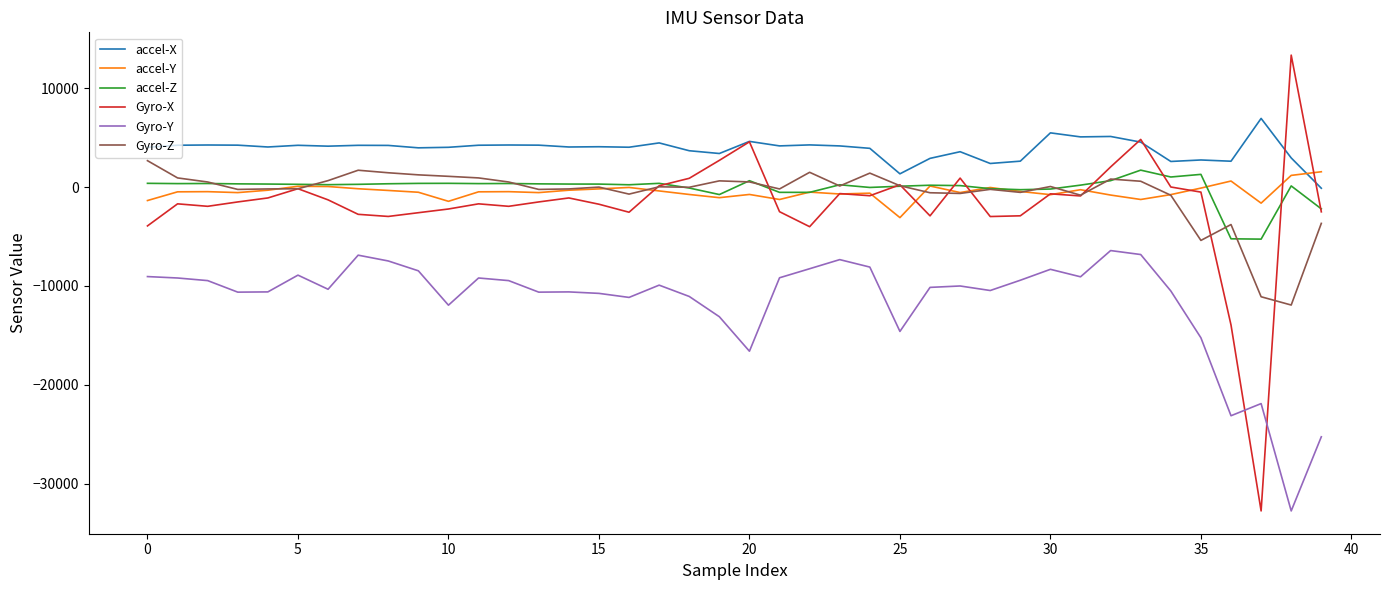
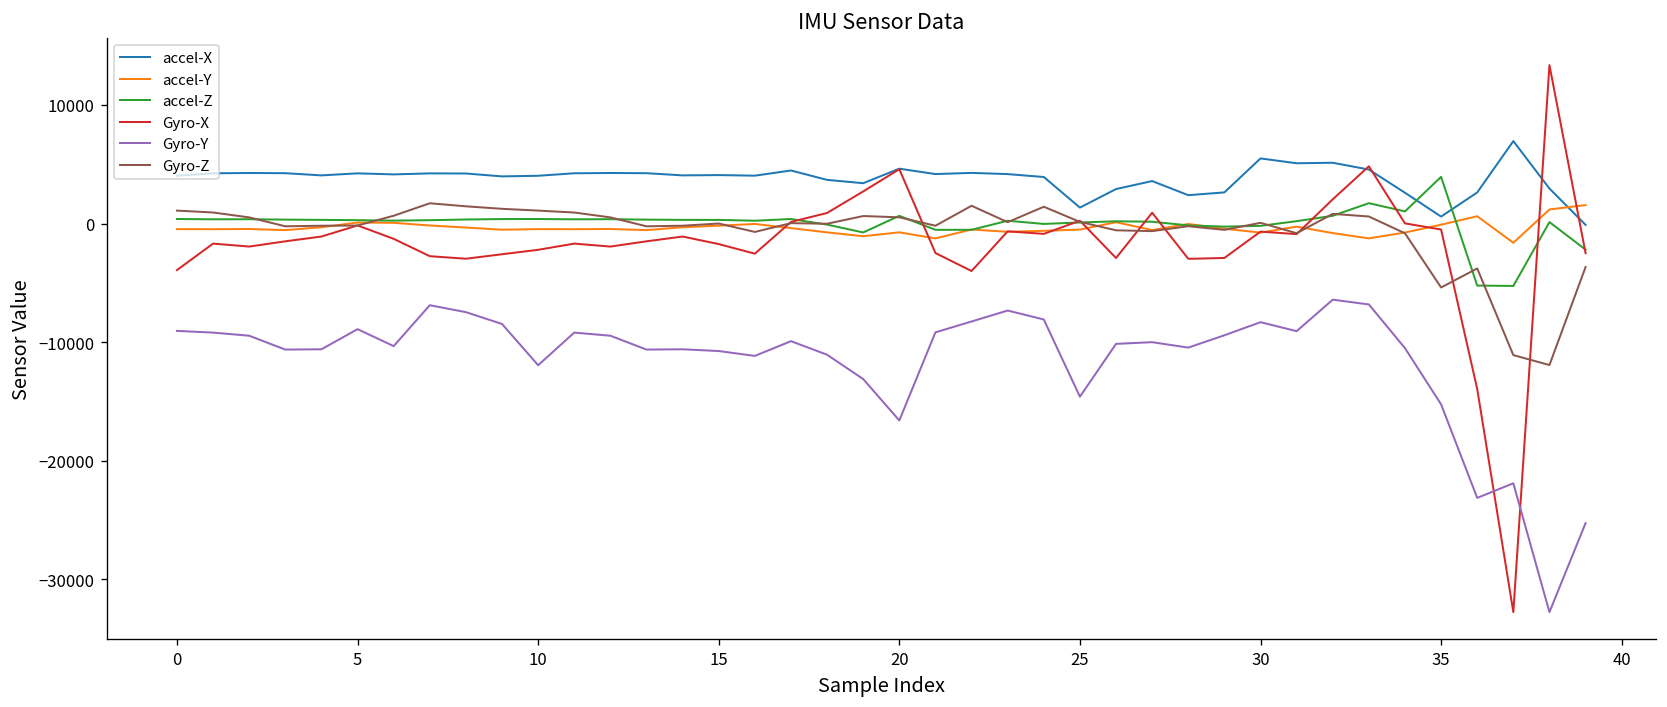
  {
    "accel-X": {
      "5": 4000,
      "10": 4000,
      "15": 4000,
      "25": 1000,
      "30": 5000,
-     "35": 3000
+     "35": 1000
    },
    "accel-Y": {
-     "0": -1000,
-     "10": -1000,
+     "0": 0,
+     "10": 0,
      "20": -1000,
-     "25": -3000,
+     "25": -1000,
      "35": 0
    },
    "accel-Z": {
      "0": 0,
      "10": 0,
      "15": 0,
-     "35": 1000
+     "35": 4000
    },
    "Gyro-X": {
      "0": -4000,
      "10": -2000,
      "15": -2000,
      "35": -1000
    },
    "Gyro-Y": {
      "0": -9000,
      "5": -9000,
      "10": -12000,
      "15": -11000,
      "20": -17000,
      "25": -15000,
      "30": -8000,
      "35": -15000
    },
    "Gyro-Z": {
-     "0": 3000,
+     "0": 1000,
      "10": 1000,
      "35": -5000
    }
  }
